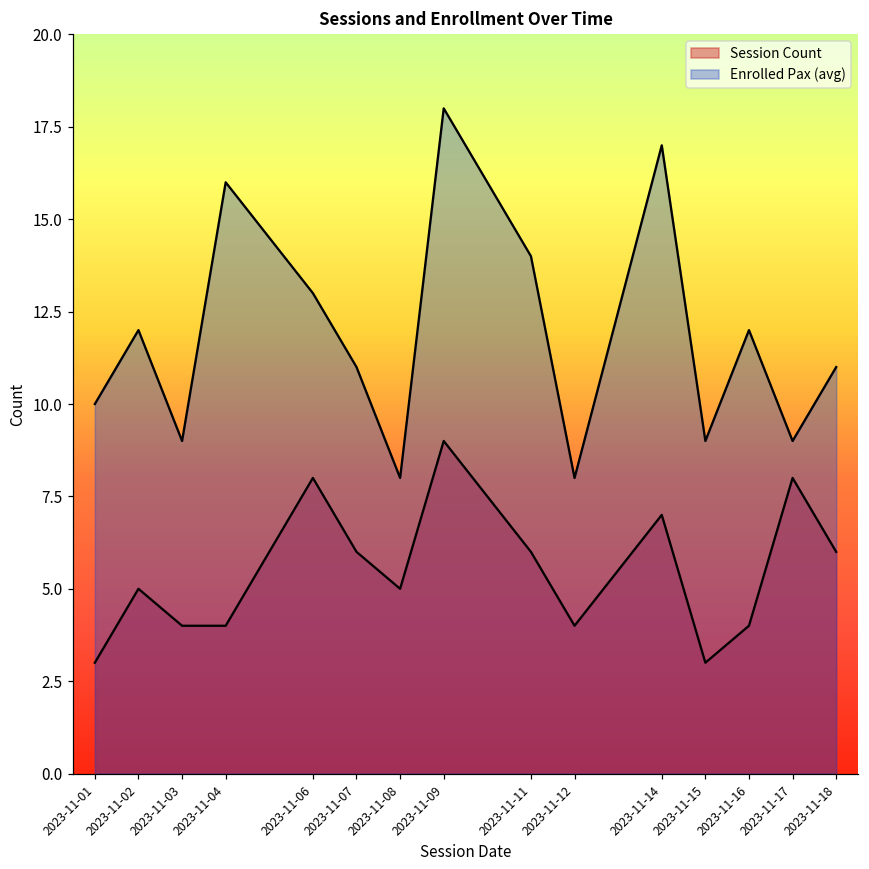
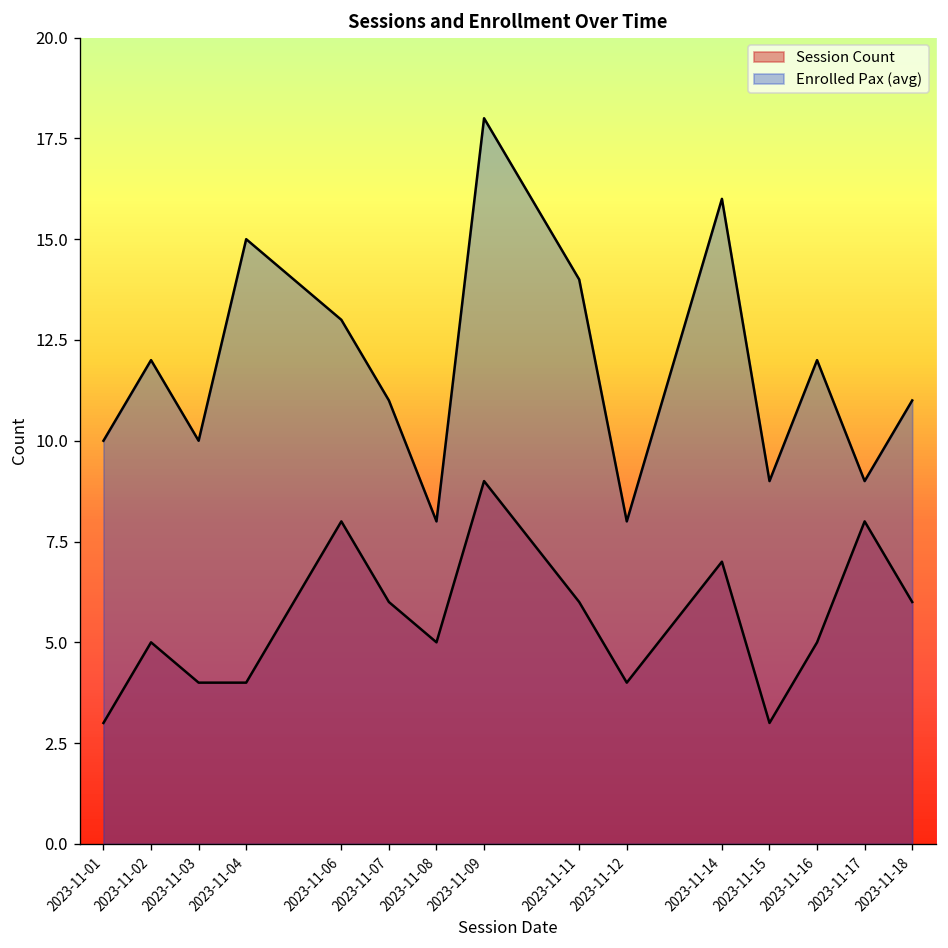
  {
    "Session Count": {
      "2023-11-01": 3,
      "2023-11-02": 5,
      "2023-11-03": 4,
      "2023-11-04": 4,
      "2023-11-06": 8,
      "2023-11-07": 6,
      "2023-11-08": 5,
      "2023-11-09": 9,
      "2023-11-11": 6,
      "2023-11-12": 4,
      "2023-11-14": 7,
      "2023-11-15": 3,
-     "2023-11-16": 4,
+     "2023-11-16": 5,
      "2023-11-17": 8,
      "2023-11-18": 6
    },
    "Enrolled Pax (avg)": {
      "2023-11-01": 10,
      "2023-11-02": 12,
-     "2023-11-03": 9,
-     "2023-11-04": 16,
+     "2023-11-03": 10,
+     "2023-11-04": 15,
      "2023-11-06": 13,
      "2023-11-07": 11,
      "2023-11-08": 8,
      "2023-11-09": 18,
      "2023-11-11": 14,
      "2023-11-12": 8,
-     "2023-11-14": 17,
+     "2023-11-14": 16,
      "2023-11-15": 9,
      "2023-11-16": 12,
      "2023-11-17": 9,
      "2023-11-18": 11
    }
  }
